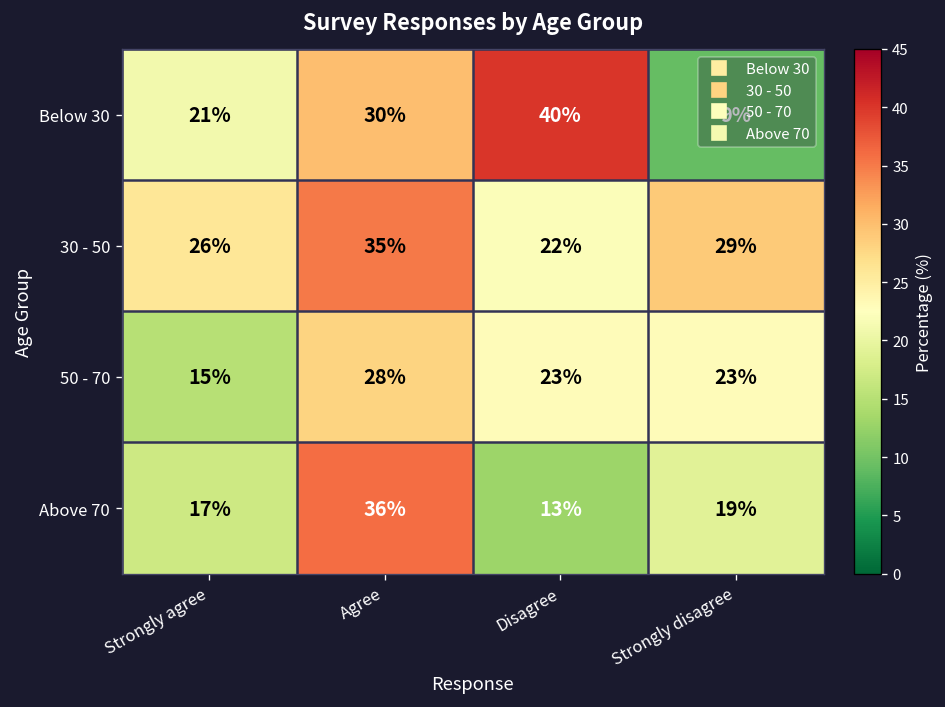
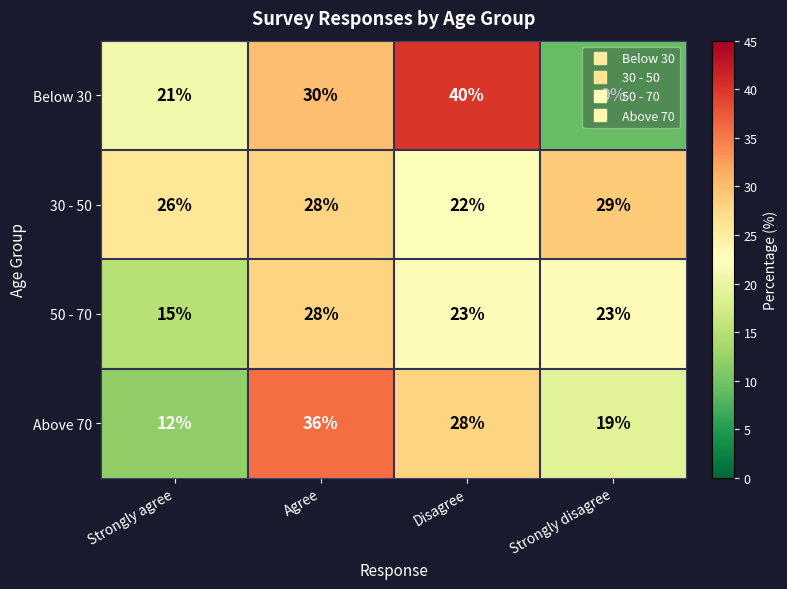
  {
    "Below 30": {
      "Strongly agree": "21%",
      "Agree": "30%",
      "Disagree": "40%"
    },
    "30 - 50": {
      "Strongly agree": "26%",
-     "Agree": "35%",
+     "Agree": "28%",
      "Disagree": "22%",
      "Strongly disagree": "29%"
    },
    "50 - 70": {
      "Strongly agree": "15%",
      "Agree": "28%",
      "Disagree": "23%",
      "Strongly disagree": "23%"
    },
    "Above 70": {
-     "Strongly agree": "17%",
+     "Strongly agree": "12%",
      "Agree": "36%",
-     "Disagree": "13%",
+     "Disagree": "28%",
      "Strongly disagree": "19%"
    }
  }
